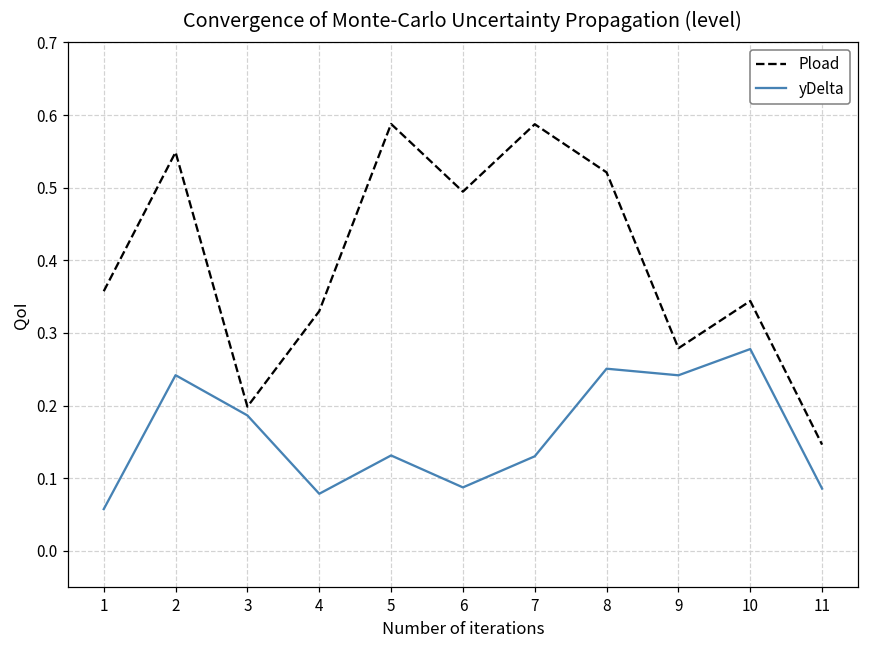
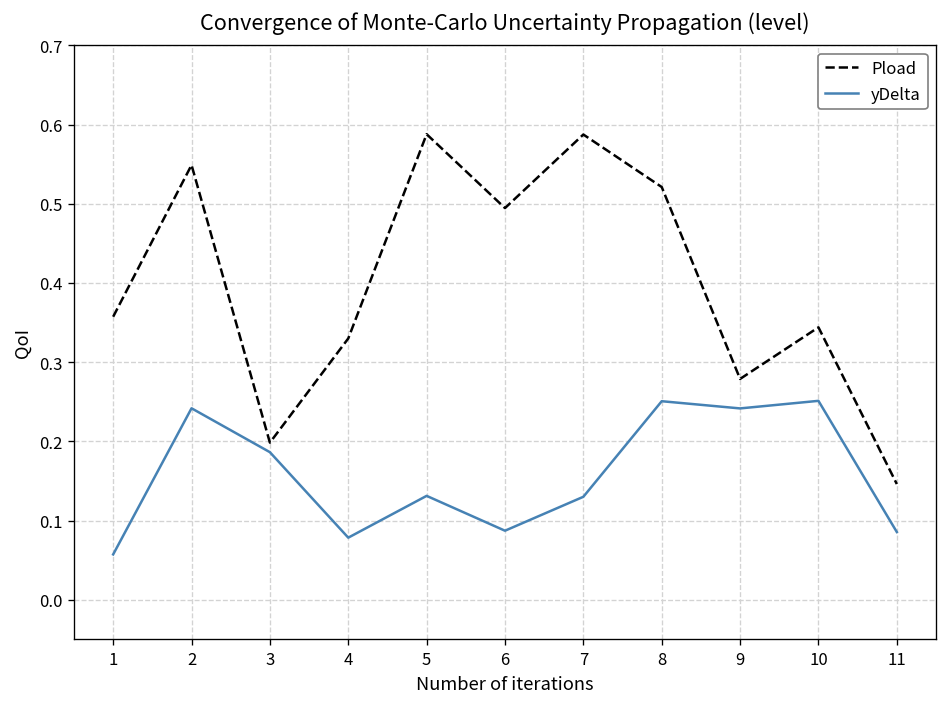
  {
    "Pload": {
      "1": 0.36,
      "2": 0.55,
      "3": 0.20,
      "4": 0.33,
      "5": 0.59,
      "6": 0.49,
      "7": 0.59,
      "8": 0.52,
      "9": 0.28,
      "10": 0.34,
      "11": 0.15
    },
    "yDelta": {
      "1": 0.06,
      "2": 0.24,
      "3": 0.19,
      "4": 0.08,
      "5": 0.13,
      "6": 0.09,
      "7": 0.13,
      "8": 0.25,
      "9": 0.24,
-     "10": 0.28,
+     "10": 0.25,
      "11": 0.09
    }
  }
